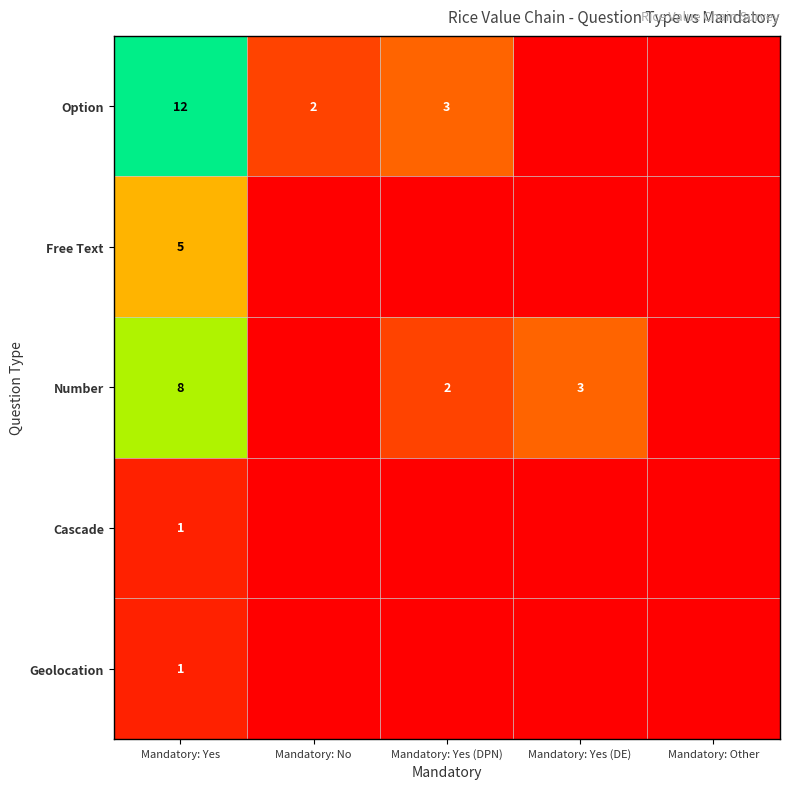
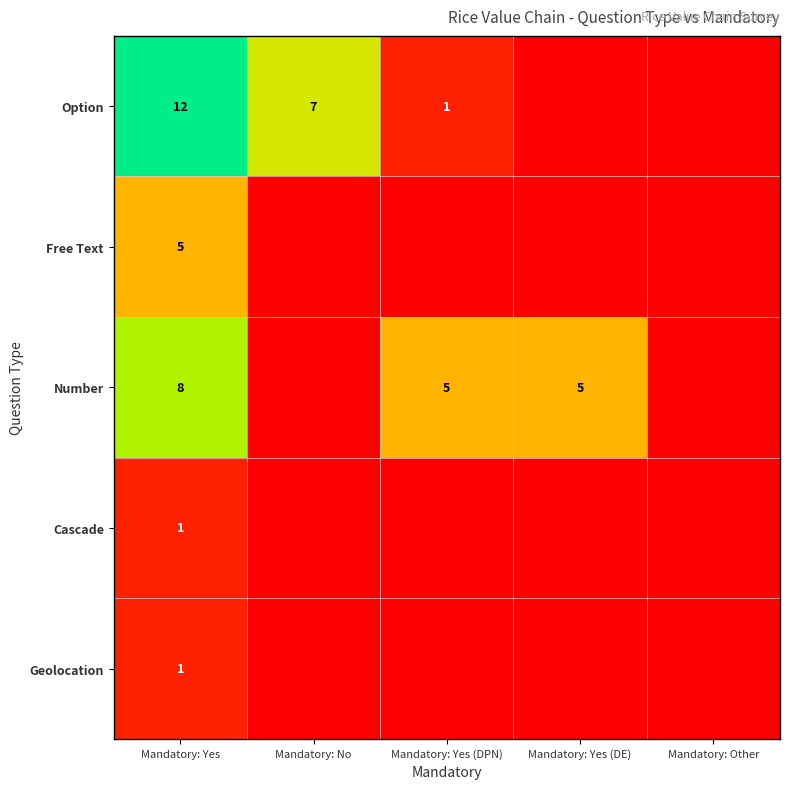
  {
    "Option": {
      "Mandatory: Yes": 12,
-     "Mandatory: No": 2,
-     "Mandatory: Yes (DPN)": 3
+     "Mandatory: No": 7,
+     "Mandatory: Yes (DPN)": 1
    },
    "Free Text": {
      "Mandatory: Yes": 5
    },
    "Number": {
      "Mandatory: Yes": 8,
-     "Mandatory: Yes (DPN)": 2,
-     "Mandatory: Yes (DE)": 3
+     "Mandatory: Yes (DPN)": 5,
+     "Mandatory: Yes (DE)": 5
    },
    "Cascade": {
      "Mandatory: Yes": 1
    },
    "Geolocation": {
      "Mandatory: Yes": 1
    }
  }
